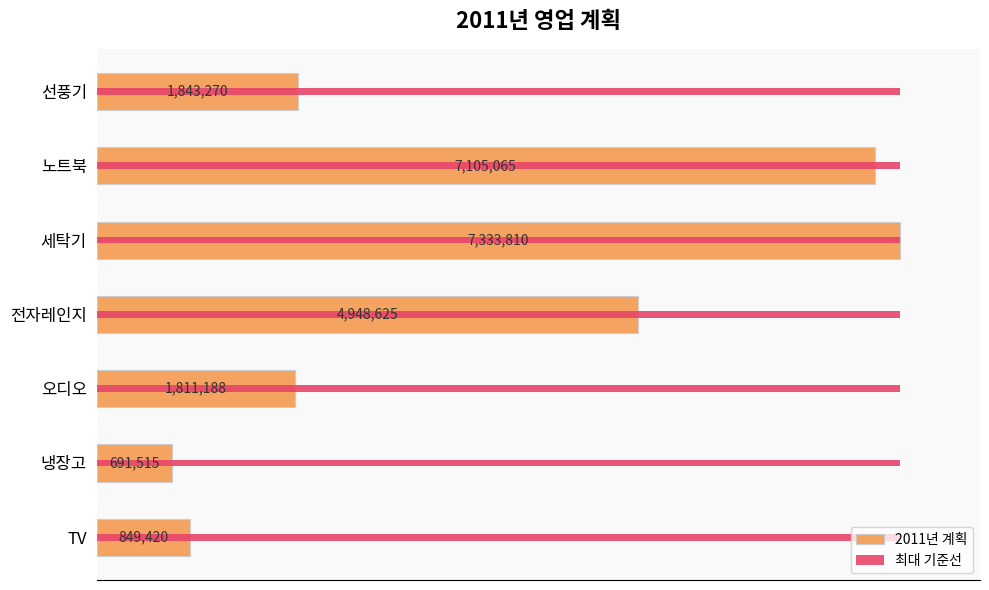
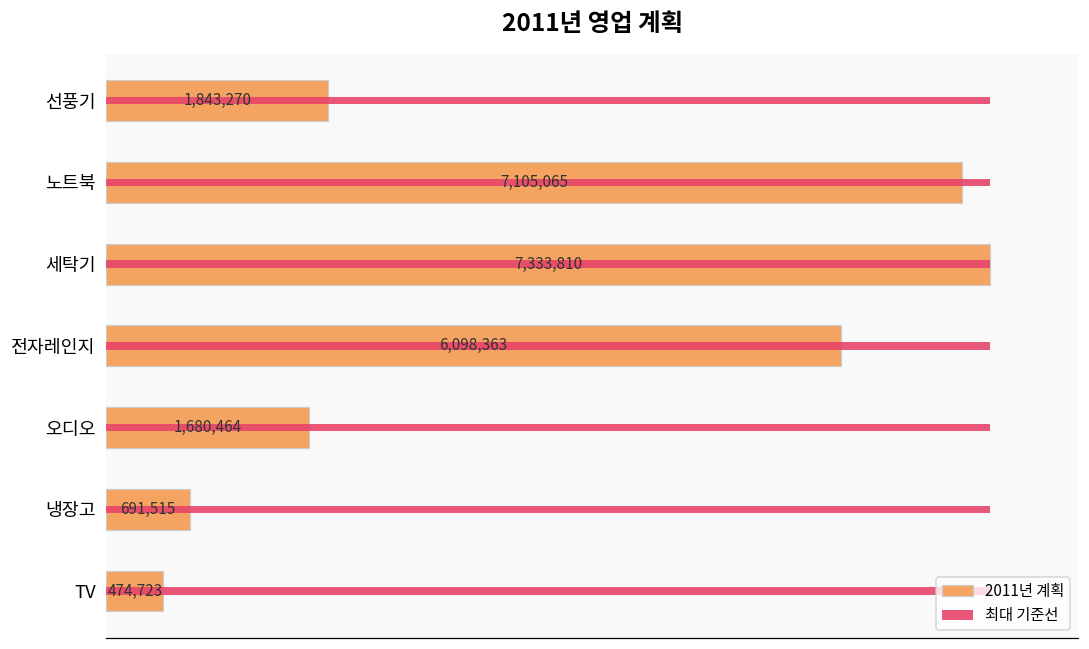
  {
    "2011년 계획": {
-     "전자레인지": "4,948,625",
-     "오디오": "1,811,188",
-     "TV": "849,420"
+     "전자레인지": "6,098,363",
+     "오디오": "1,680,464",
+     "TV": "474,723"
    },
    "최대 기준선": {
      "세탁기": "7,333,810"
    }
  }
